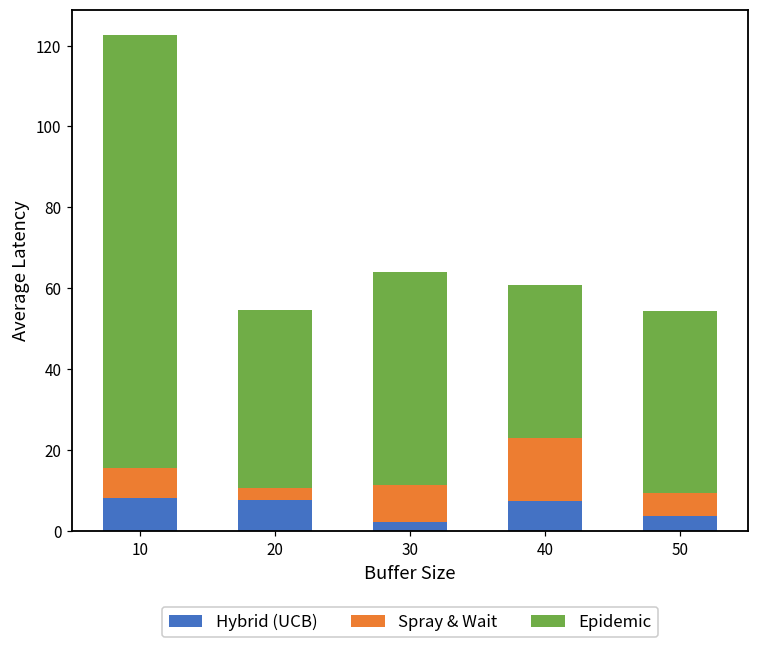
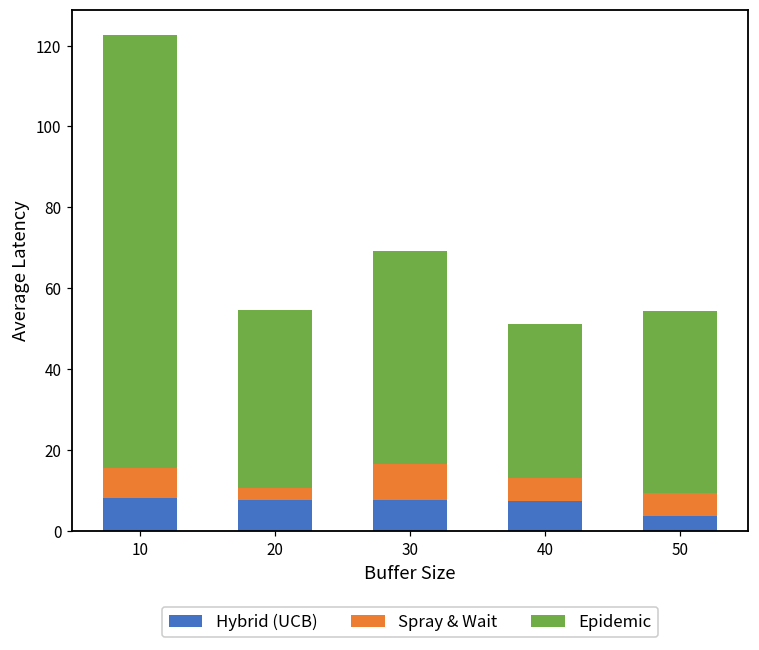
  {
    "Hybrid (UCB)": {
      "10": 8,
      "20": 8,
-     "30": 2,
+     "30": 7,
      "40": 7,
      "50": 4
    },
    "Spray & Wait": {
      "10": 7,
      "20": 3,
      "30": 9,
-     "40": 16,
+     "40": 6,
      "50": 6
    },
    "Epidemic": {
      "10": 107,
      "20": 44,
      "30": 53,
      "40": 38,
      "50": 45
    }
  }
